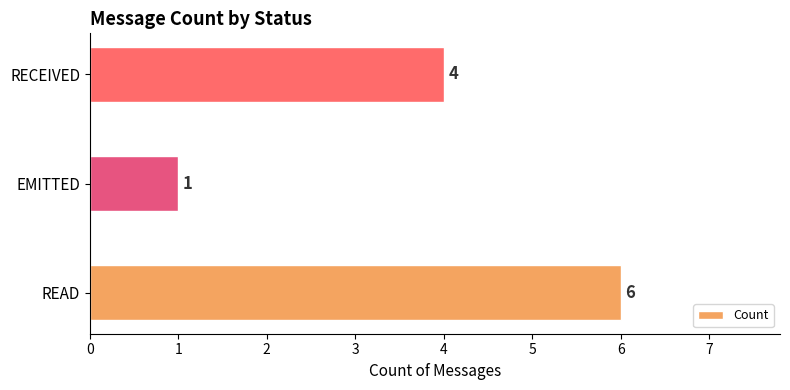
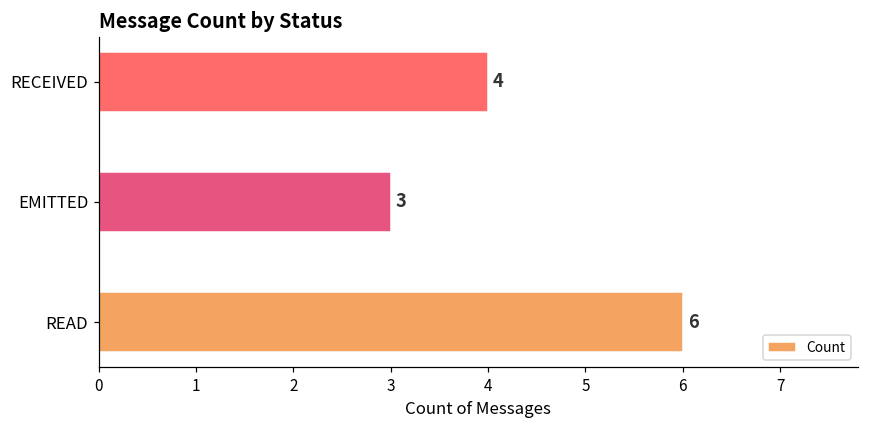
  {
    "RECEIVED": 4,
-   "EMITTED": 1,
+   "EMITTED": 3,
    "READ": 6
  }
